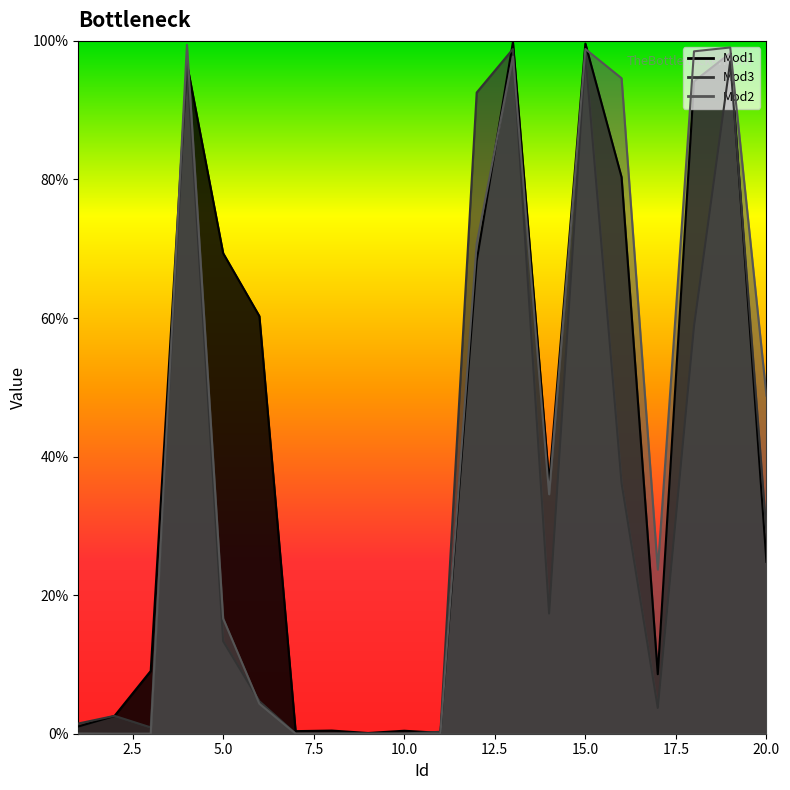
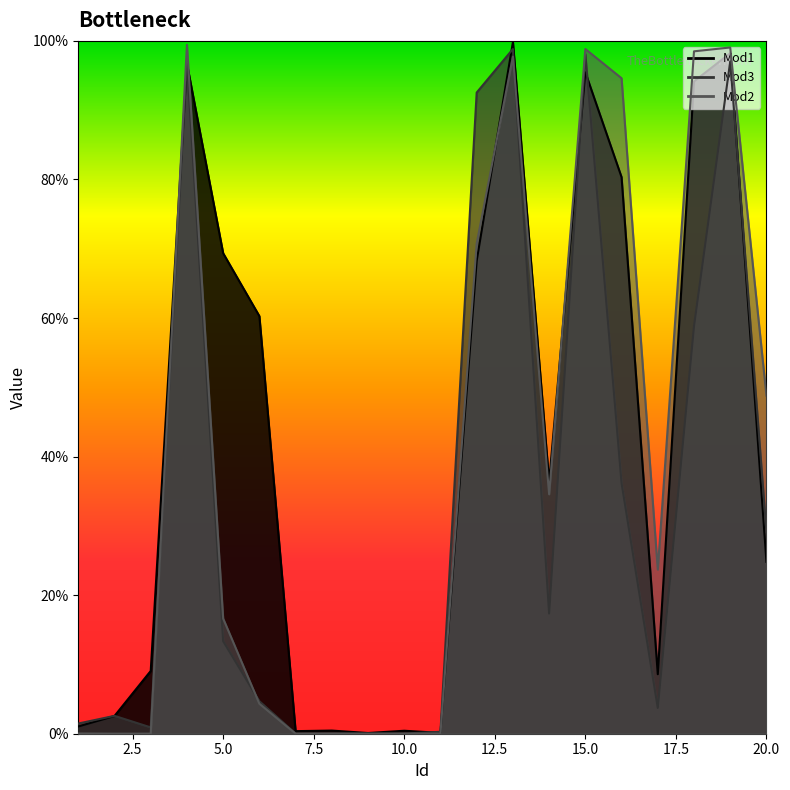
  {
    "Mod1": {
      "5.0": "69%",
      "10.0": "0%",
-     "15.0": "100%",
+     "15.0": "95%",
      "20.0": "25%"
    }
  }
